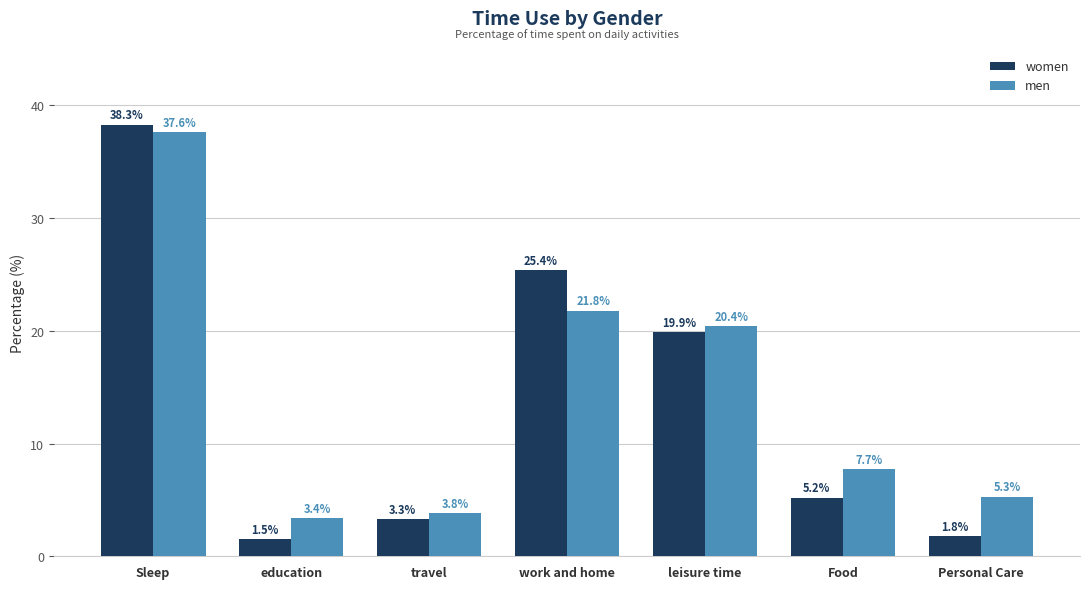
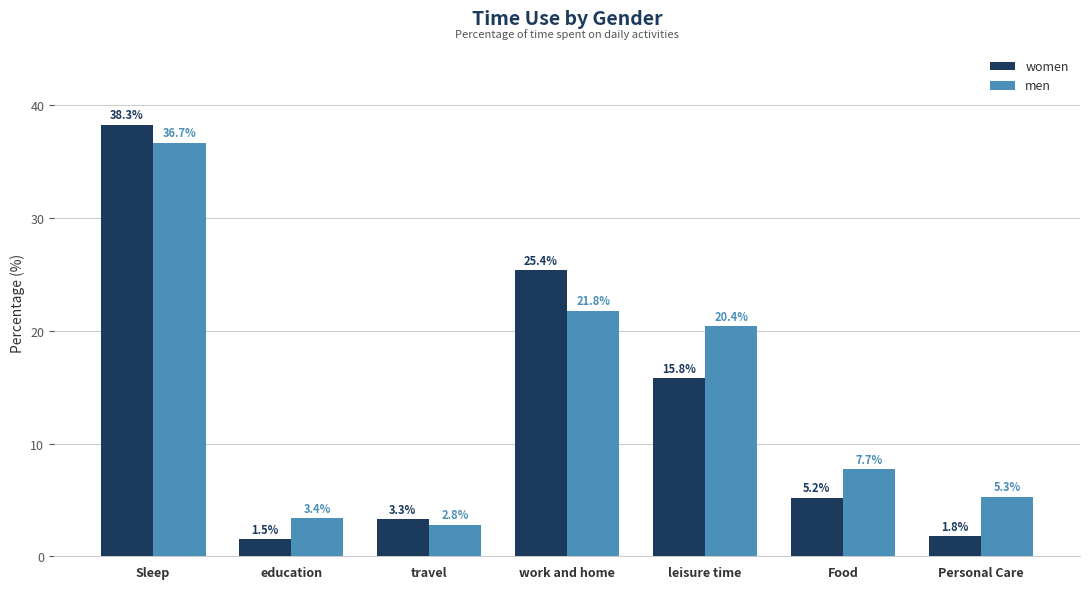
  {
    "women": {
      "Sleep": "38.3%",
      "education": "1.5%",
      "travel": "3.3%",
      "work and home": "25.4%",
-     "leisure time": "19.9%",
+     "leisure time": "15.8%",
      "Food": "5.2%",
      "Personal Care": "1.8%"
    },
    "men": {
-     "Sleep": "37.6%",
+     "Sleep": "36.7%",
      "education": "3.4%",
-     "travel": "3.8%",
+     "travel": "2.8%",
      "work and home": "21.8%",
      "leisure time": "20.4%",
      "Food": "7.7%",
      "Personal Care": "5.3%"
    }
  }
